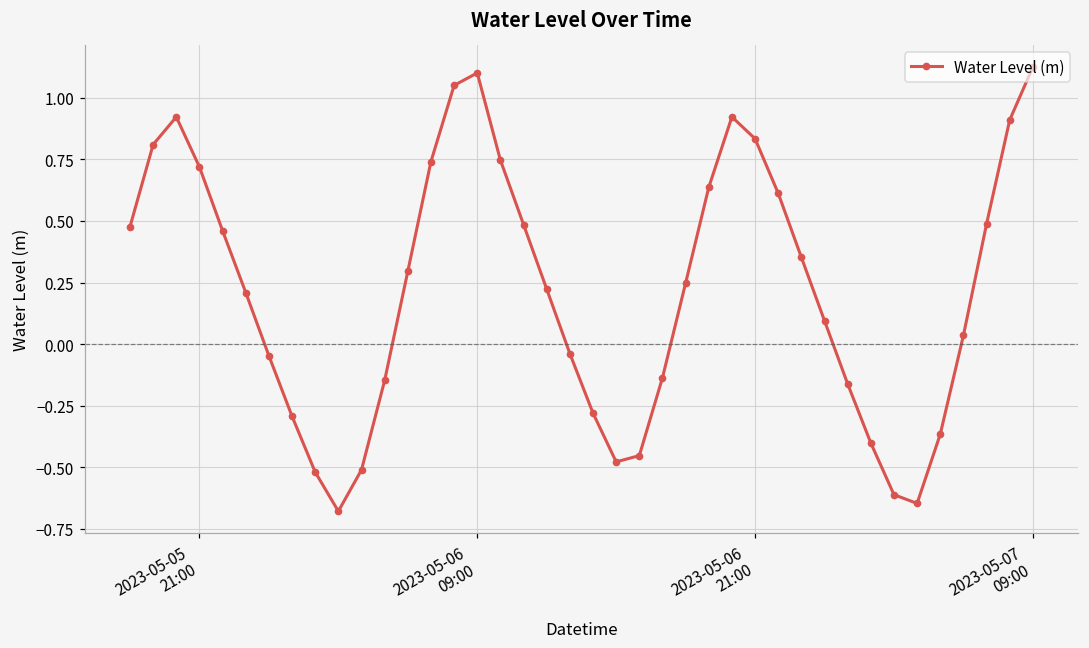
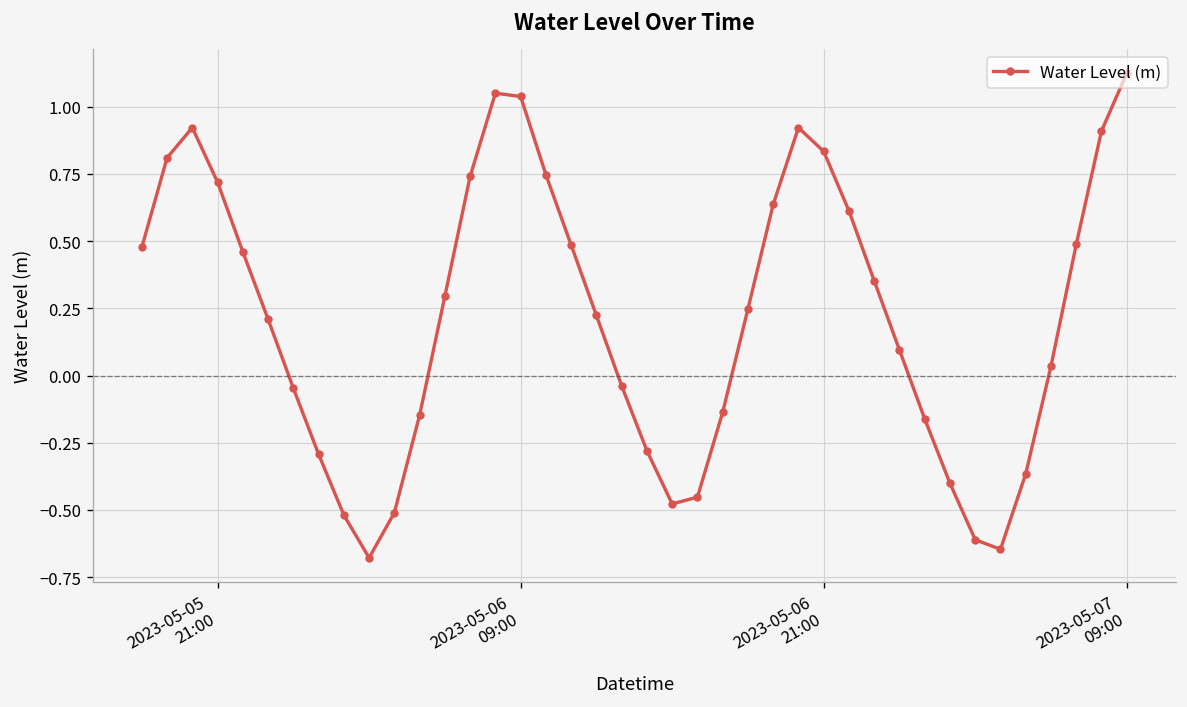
  {
    "2023-05-05 21:00": 0.72,
-   "2023-05-06 09:00": 1.10,
+   "2023-05-06 09:00": 1.04,
    "2023-05-06 21:00": 0.83
  }
